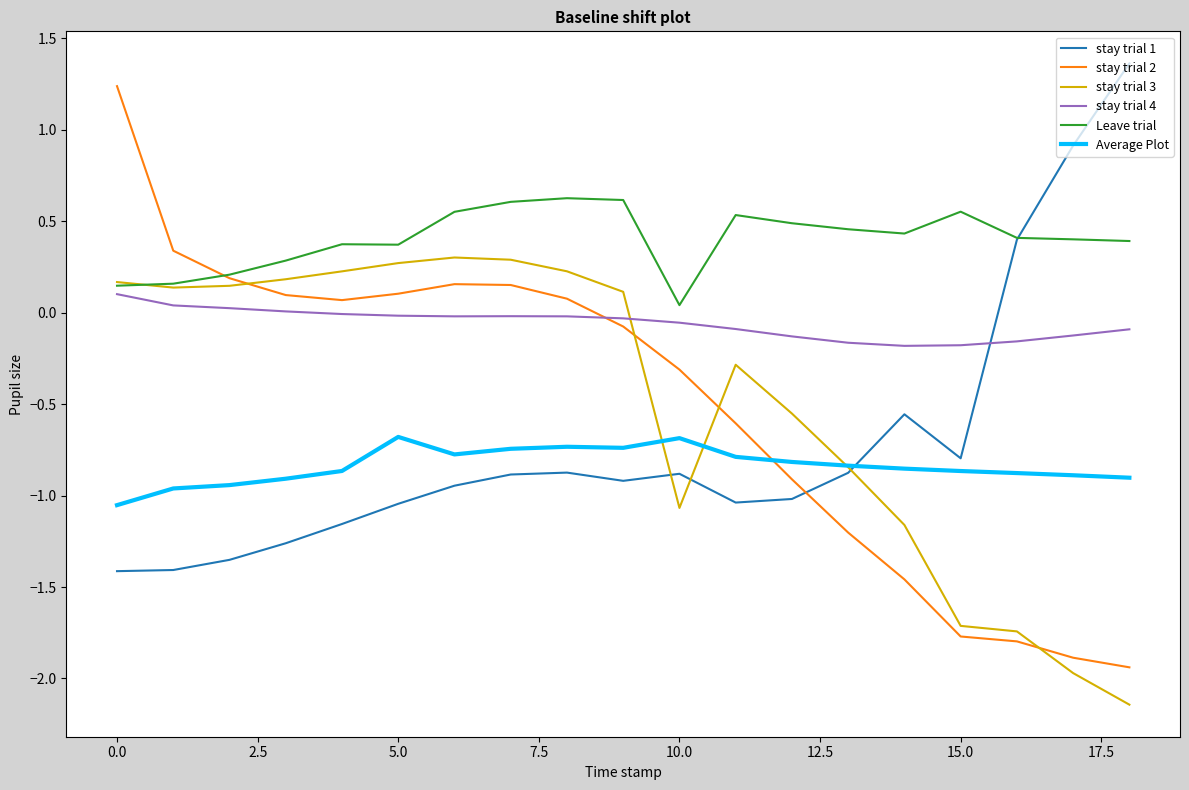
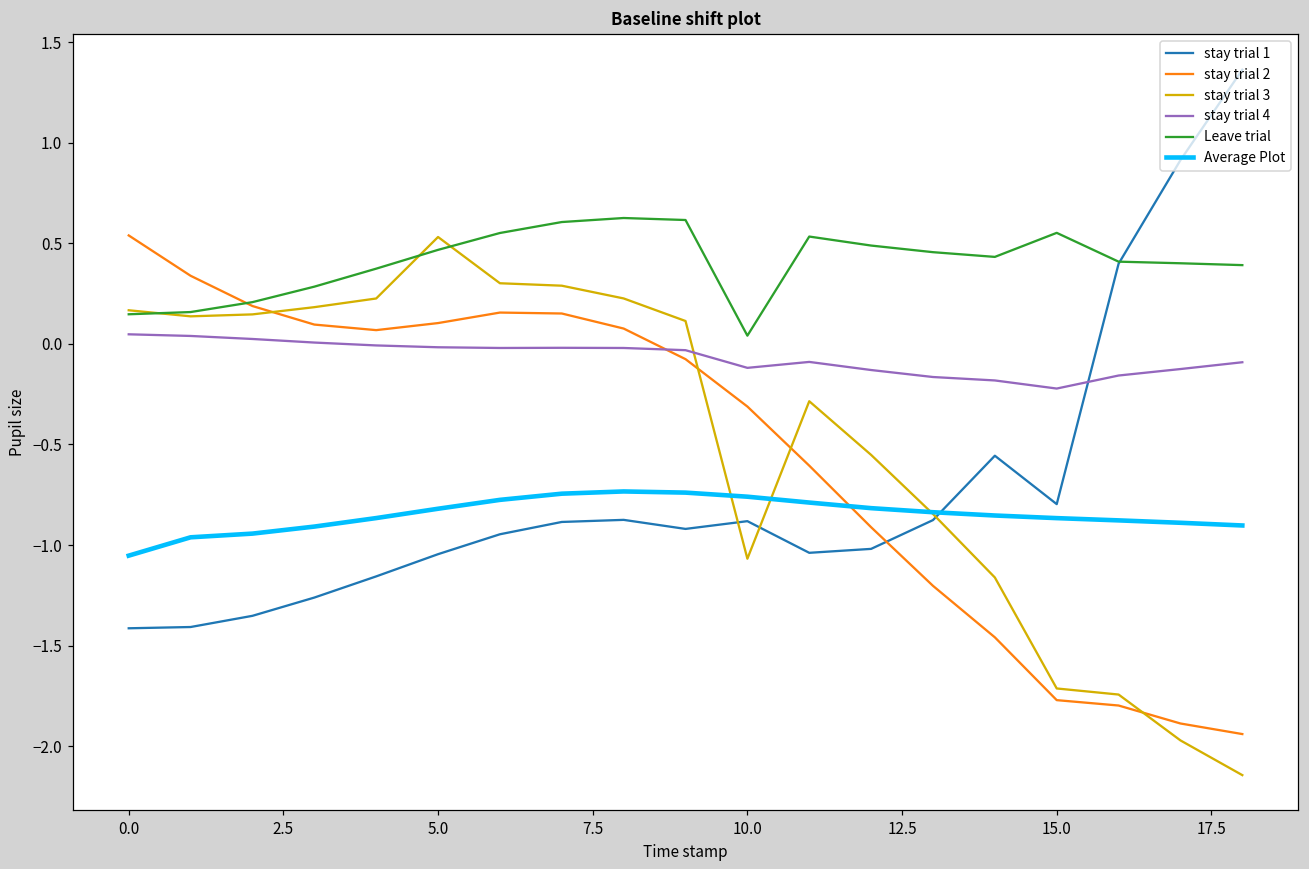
  {
    "stay trial 1": {
      "0.0": -1.41,
      "5.0": -1.05,
      "10.0": -0.88,
      "15.0": -0.80
    },
    "stay trial 2": {
-     "0.0": 1.24,
+     "0.0": 0.54,
      "5.0": 0.10,
      "10.0": -0.31,
      "15.0": -1.77
    },
    "stay trial 3": {
      "0.0": 0.17,
-     "5.0": 0.27,
+     "5.0": 0.53,
      "10.0": -1.07,
      "15.0": -1.71
    },
    "stay trial 4": {
-     "0.0": 0.10,
+     "0.0": 0.05,
      "5.0": -0.02,
-     "10.0": -0.05,
-     "15.0": -0.18
+     "10.0": -0.12,
+     "15.0": -0.22
    },
    "Leave trial": {
      "0.0": 0.15,
-     "5.0": 0.37,
+     "5.0": 0.47,
      "10.0": 0.04,
      "15.0": 0.55
    },
    "Average Plot": {
      "0.0": -1.05,
-     "5.0": -0.68,
-     "10.0": -0.69,
+     "5.0": -0.82,
+     "10.0": -0.76,
      "15.0": -0.87
    }
  }
